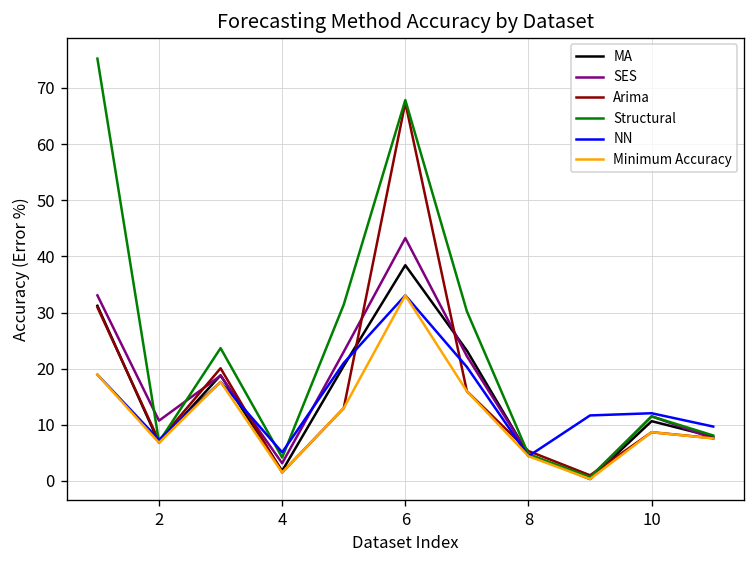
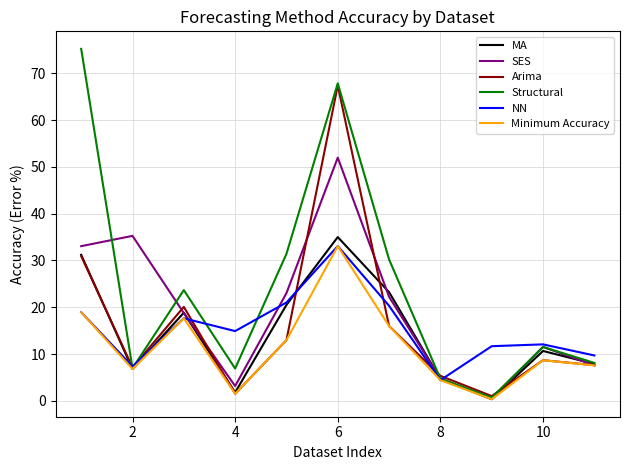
  {
    "MA": {
-     "6": 38,
+     "6": 35,
      "10": 11
    },
    "SES": {
-     "2": 11,
+     "2": 35,
      "4": 3,
-     "6": 43
+     "6": 52
    },
    "Arima": {
      "8": 5
    },
    "Structural": {
-     "4": 4
+     "4": 7
    },
    "NN": {
-     "4": 5
+     "4": 15
    }
  }
